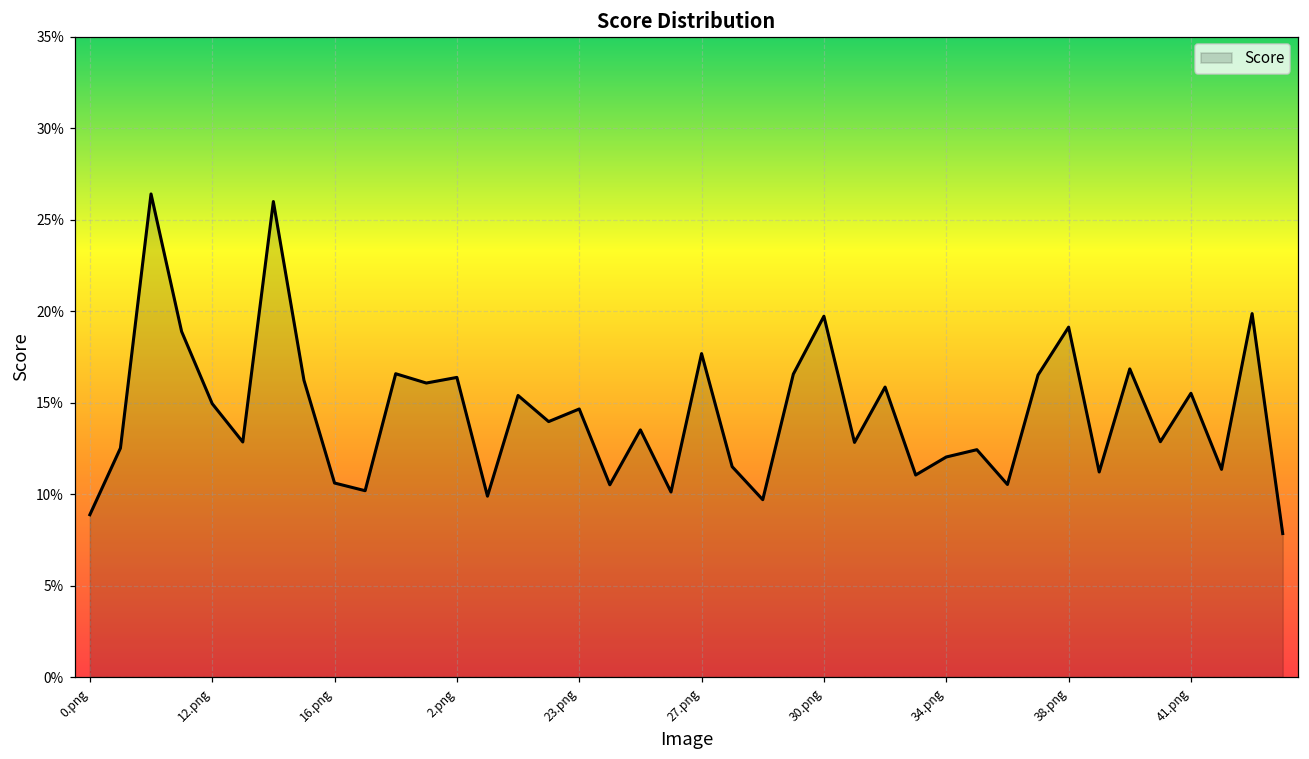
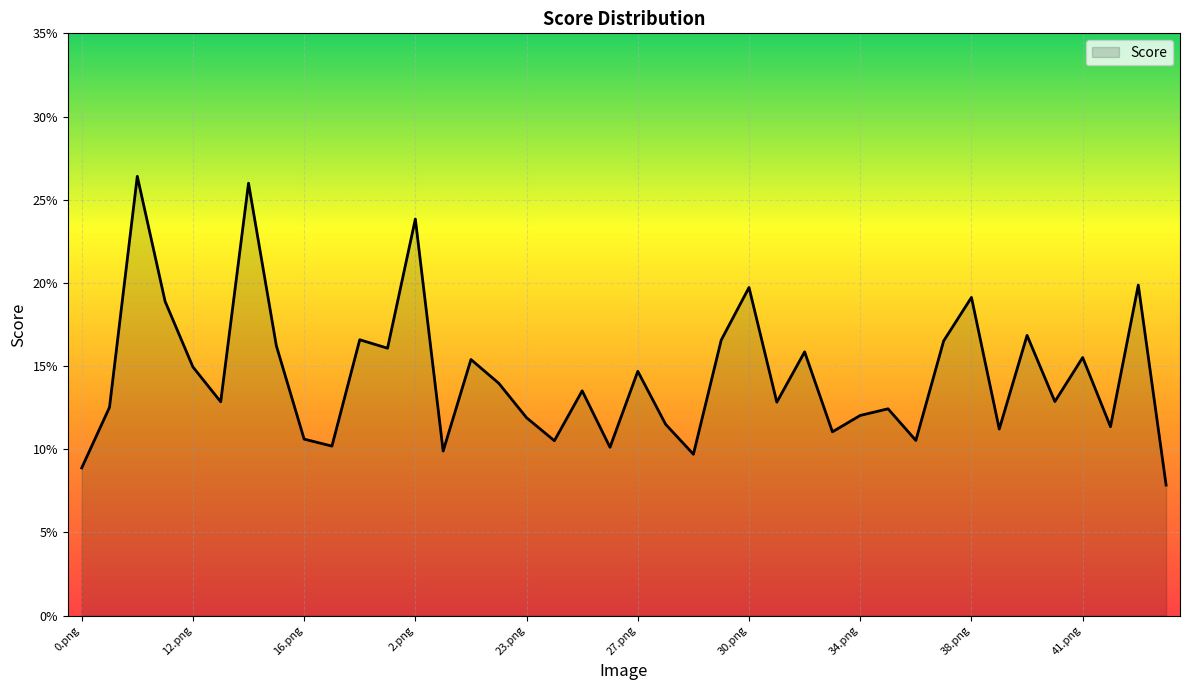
  {
    "0.png": "8.9%",
    "12.png": "14.9%",
    "16.png": "10.6%",
-   "2.png": "16.4%",
-   "23.png": "14.7%",
-   "27.png": "17.7%",
+   "2.png": "23.8%",
+   "23.png": "11.9%",
+   "27.png": "14.7%",
    "30.png": "19.7%",
    "34.png": "12.0%",
    "38.png": "19.1%",
    "41.png": "15.5%"
  }
